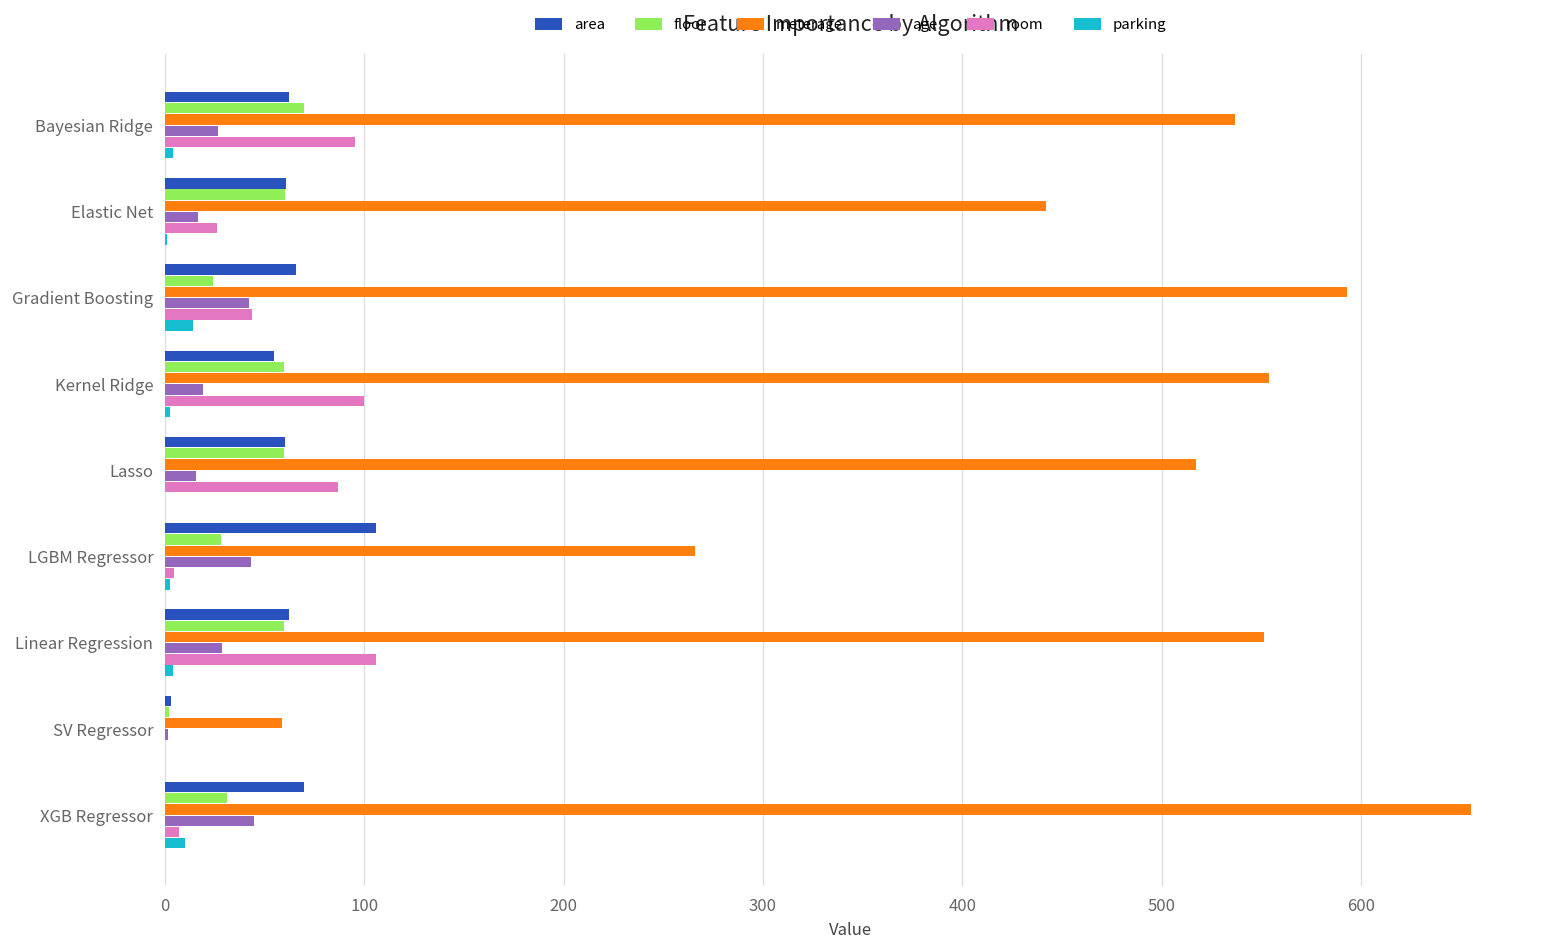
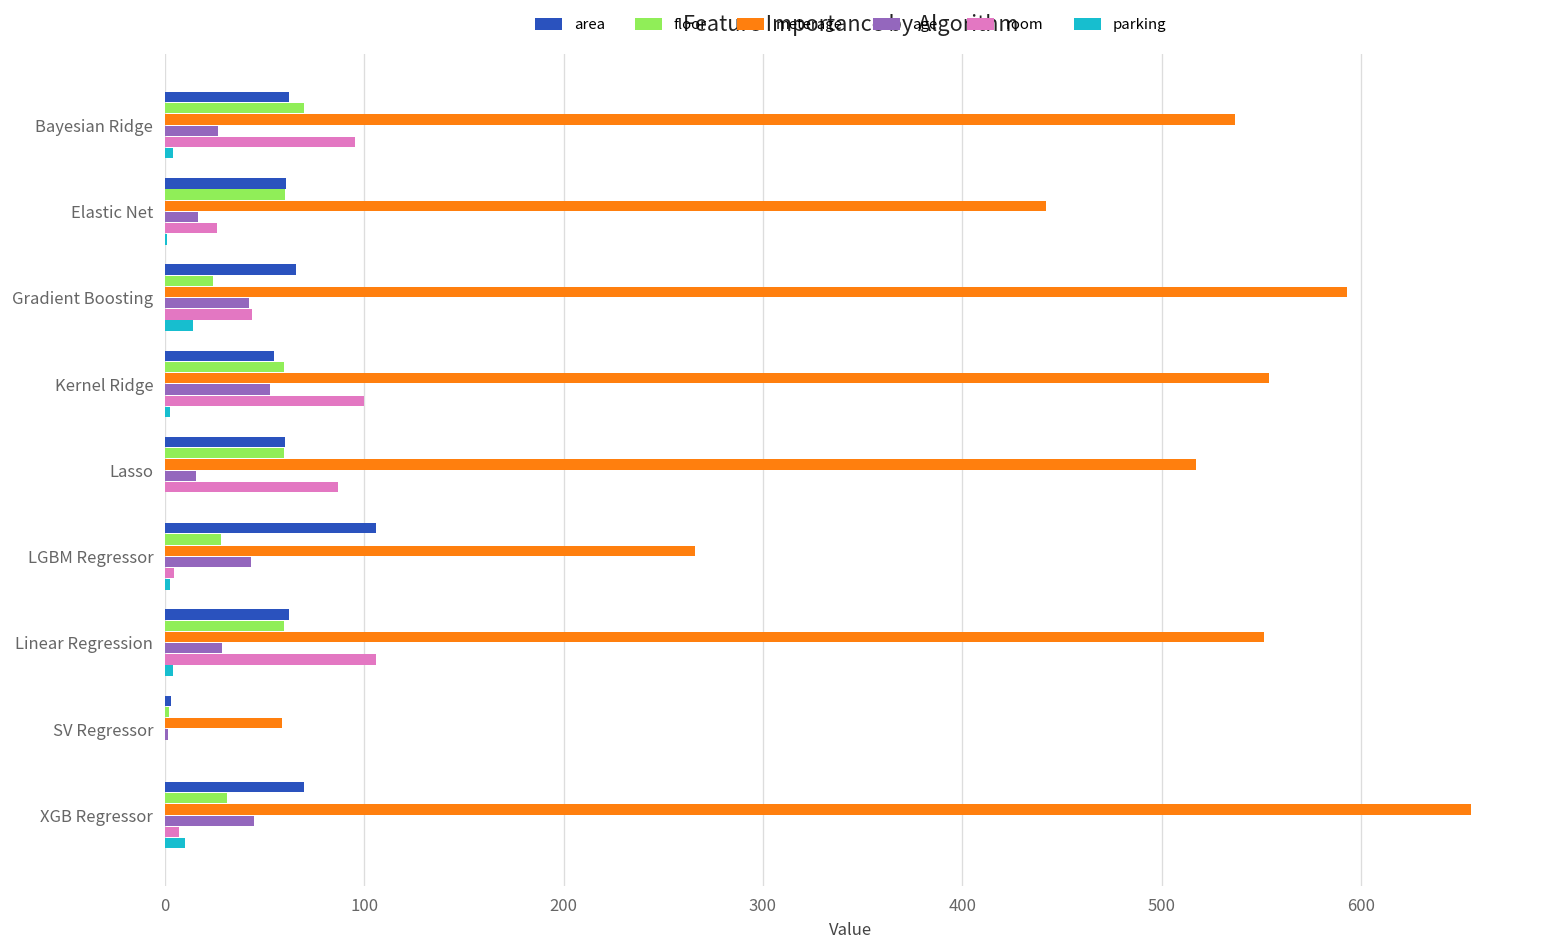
  {
    "area": {
      "Bayesian Ridge": 62,
      "Elastic Net": 61,
      "Gradient Boosting": 66,
      "Kernel Ridge": 55,
      "Lasso": 60,
      "LGBM Regressor": 106,
      "Linear Regression": 62,
      "SV Regressor": 3,
      "XGB Regressor": 70
    },
    "floor": {
      "Bayesian Ridge": 70,
      "Elastic Net": 60,
      "Gradient Boosting": 24,
      "Kernel Ridge": 60,
      "Lasso": 60,
      "LGBM Regressor": 28,
      "Linear Regression": 60,
      "SV Regressor": 2,
      "XGB Regressor": 31
    },
    "meterage": {
      "Bayesian Ridge": 537,
      "Elastic Net": 442,
      "Gradient Boosting": 593,
      "Kernel Ridge": 554,
      "Lasso": 517,
      "LGBM Regressor": 266,
      "Linear Regression": 551,
      "SV Regressor": 59,
      "XGB Regressor": 655
    },
    "age": {
      "Bayesian Ridge": 27,
      "Elastic Net": 17,
      "Gradient Boosting": 42,
-     "Kernel Ridge": 19,
+     "Kernel Ridge": 53,
      "Lasso": 16,
      "LGBM Regressor": 43,
      "Linear Regression": 28,
      "XGB Regressor": 44
    },
    "room": {
      "Bayesian Ridge": 95,
      "Elastic Net": 26,
      "Gradient Boosting": 44,
      "Kernel Ridge": 100,
      "Lasso": 87,
      "LGBM Regressor": 4,
      "Linear Regression": 106,
      "XGB Regressor": 7
    },
    "parking": {
      "Bayesian Ridge": 4,
      "Gradient Boosting": 14,
      "Kernel Ridge": 3,
      "Lasso": 0,
      "LGBM Regressor": 3,
      "Linear Regression": 4,
      "XGB Regressor": 10
    }
  }
